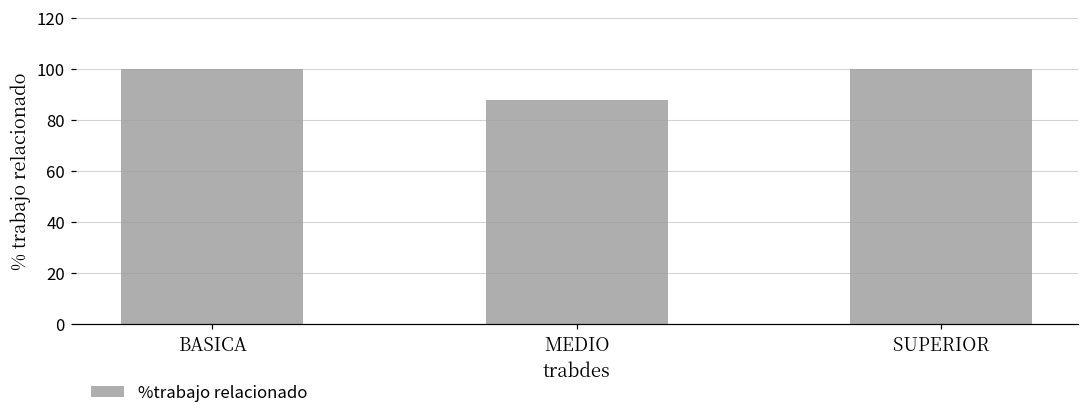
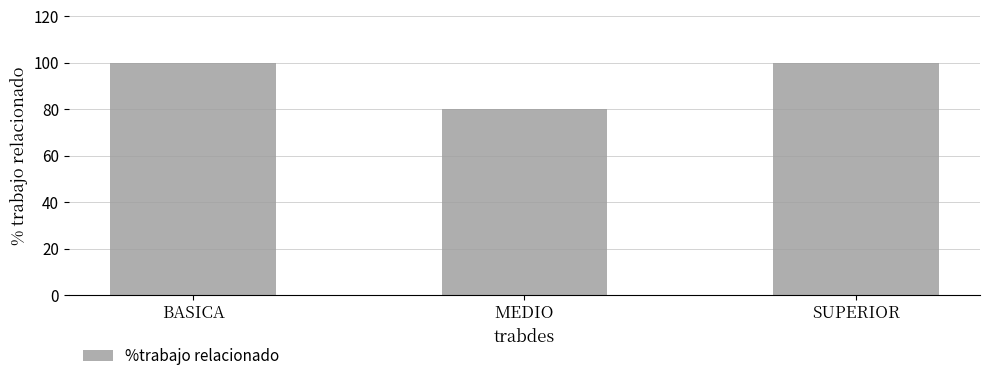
  {
    "BASICA": 100,
-   "MEDIO": 88,
+   "MEDIO": 80,
    "SUPERIOR": 100
  }
